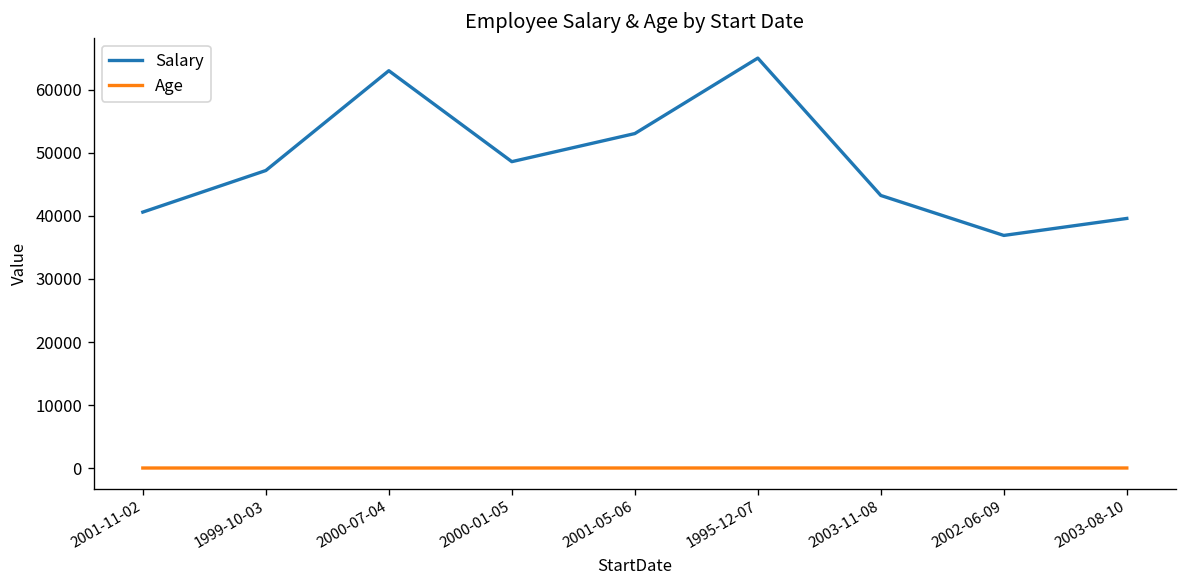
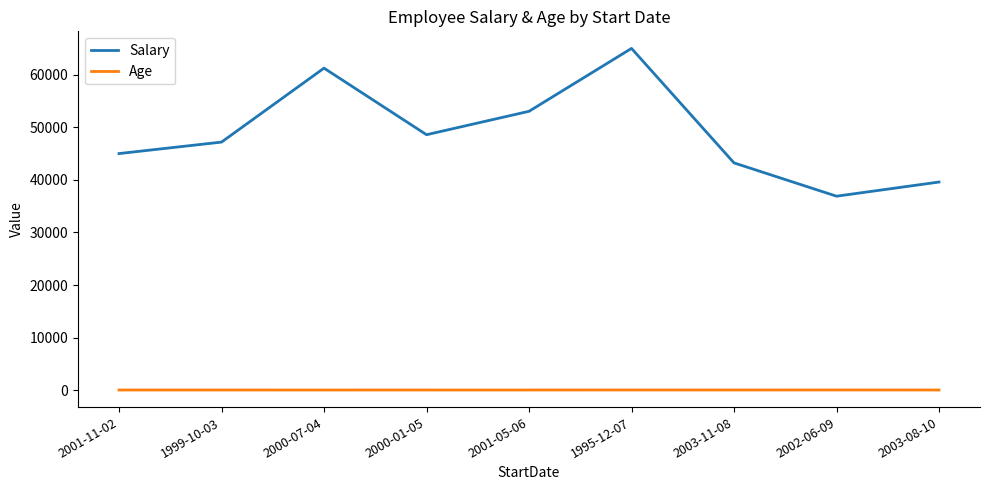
  {
    "Salary": {
-     "2001-11-02": 41000,
+     "2001-11-02": 45000,
      "1999-10-03": 47000,
-     "2000-07-04": 63000,
+     "2000-07-04": 61000,
      "2000-01-05": 49000,
      "2001-05-06": 53000,
      "1995-12-07": 65000,
      "2003-11-08": 43000,
      "2002-06-09": 37000,
      "2003-08-10": 40000
    },
    "Age": {
      "2001-11-02": 0,
      "1999-10-03": 0,
      "2000-07-04": 0,
      "2000-01-05": 0,
      "2001-05-06": 0,
      "1995-12-07": 0,
      "2003-11-08": 0,
      "2002-06-09": 0,
      "2003-08-10": 0
    }
  }
